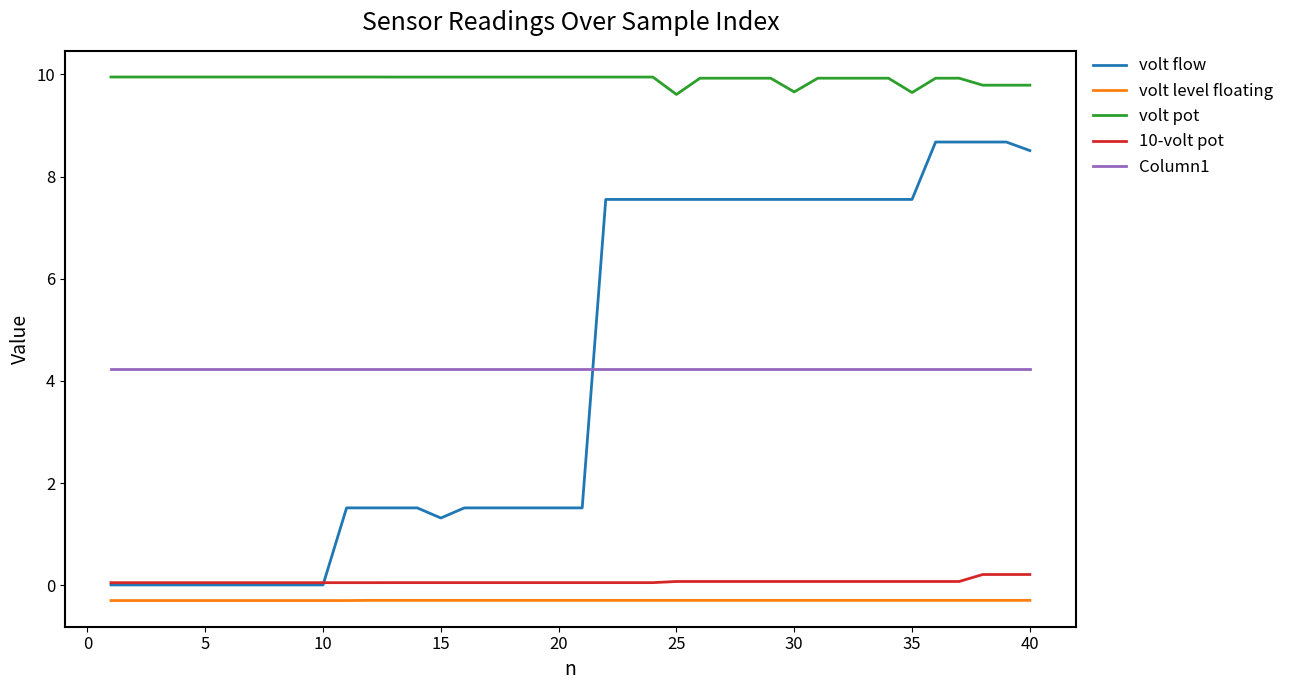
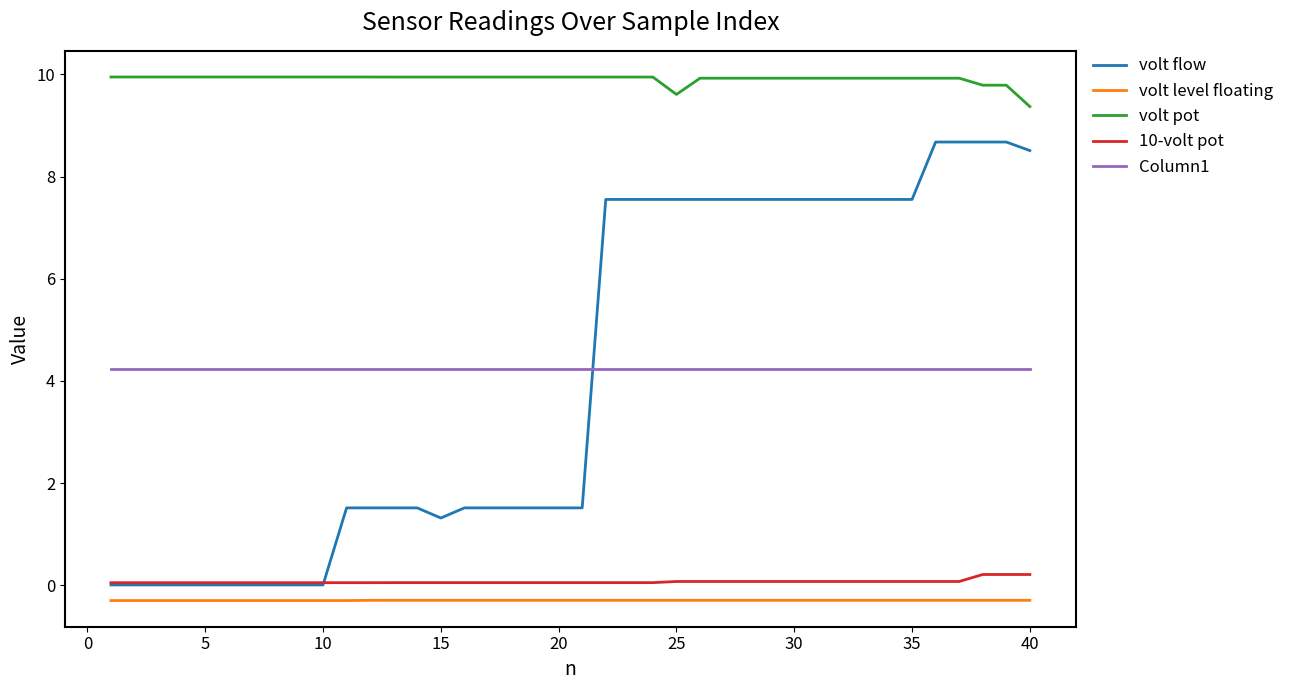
  {
    "volt flow": {
      "15": 1.3,
      "20": 1.5,
      "25": 7.6,
      "30": 7.6,
      "35": 7.6,
      "40": 8.5
    },
    "volt level floating": {
      "5": -0.3,
      "10": -0.3,
      "15": -0.3,
      "20": -0.3,
      "25": -0.3,
      "30": -0.3,
      "35": -0.3,
      "40": -0.3
    },
    "volt pot": {
      "5": 9.9,
      "10": 9.9,
      "15": 9.9,
      "20": 9.9,
      "25": 9.6,
-     "30": 9.7,
-     "35": 9.6,
-     "40": 9.8
+     "30": 9.9,
+     "35": 9.9,
+     "40": 9.4
    },
    "10-volt pot": {
      "15": 0.1,
      "20": 0.1,
      "25": 0.1,
      "30": 0.1,
      "35": 0.1,
      "40": 0.2
    },
    "Column1": {
      "5": 4.2,
      "10": 4.2,
      "15": 4.2,
      "20": 4.2,
      "25": 4.2,
      "30": 4.2,
      "35": 4.2,
      "40": 4.2
    }
  }
